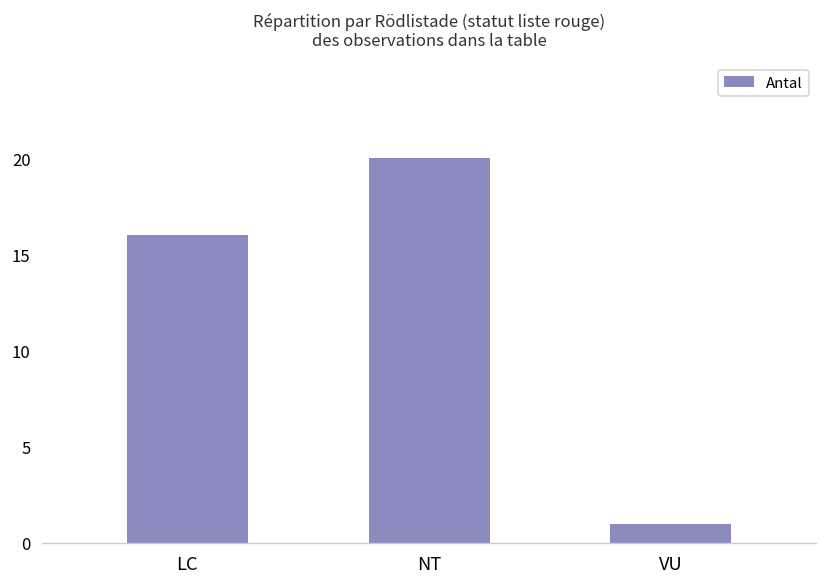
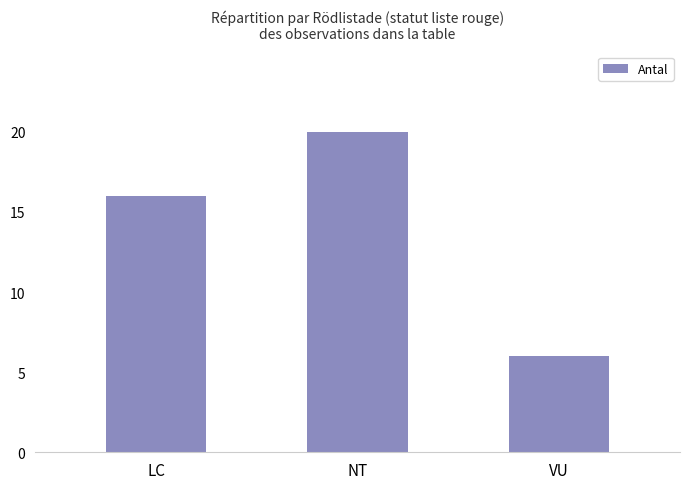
  {
    "LC": 16,
    "NT": 20,
-   "VU": 1
+   "VU": 6
  }
